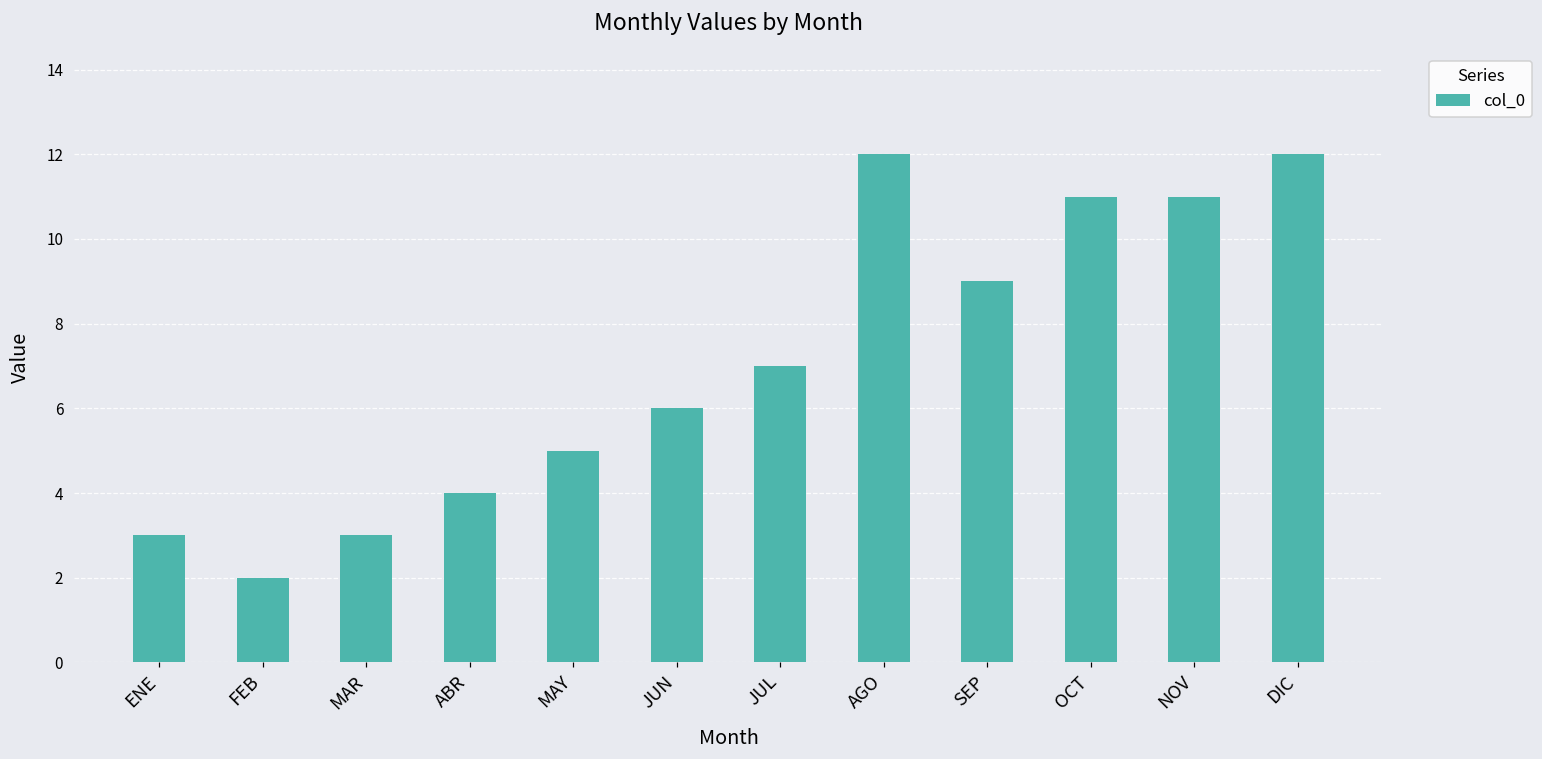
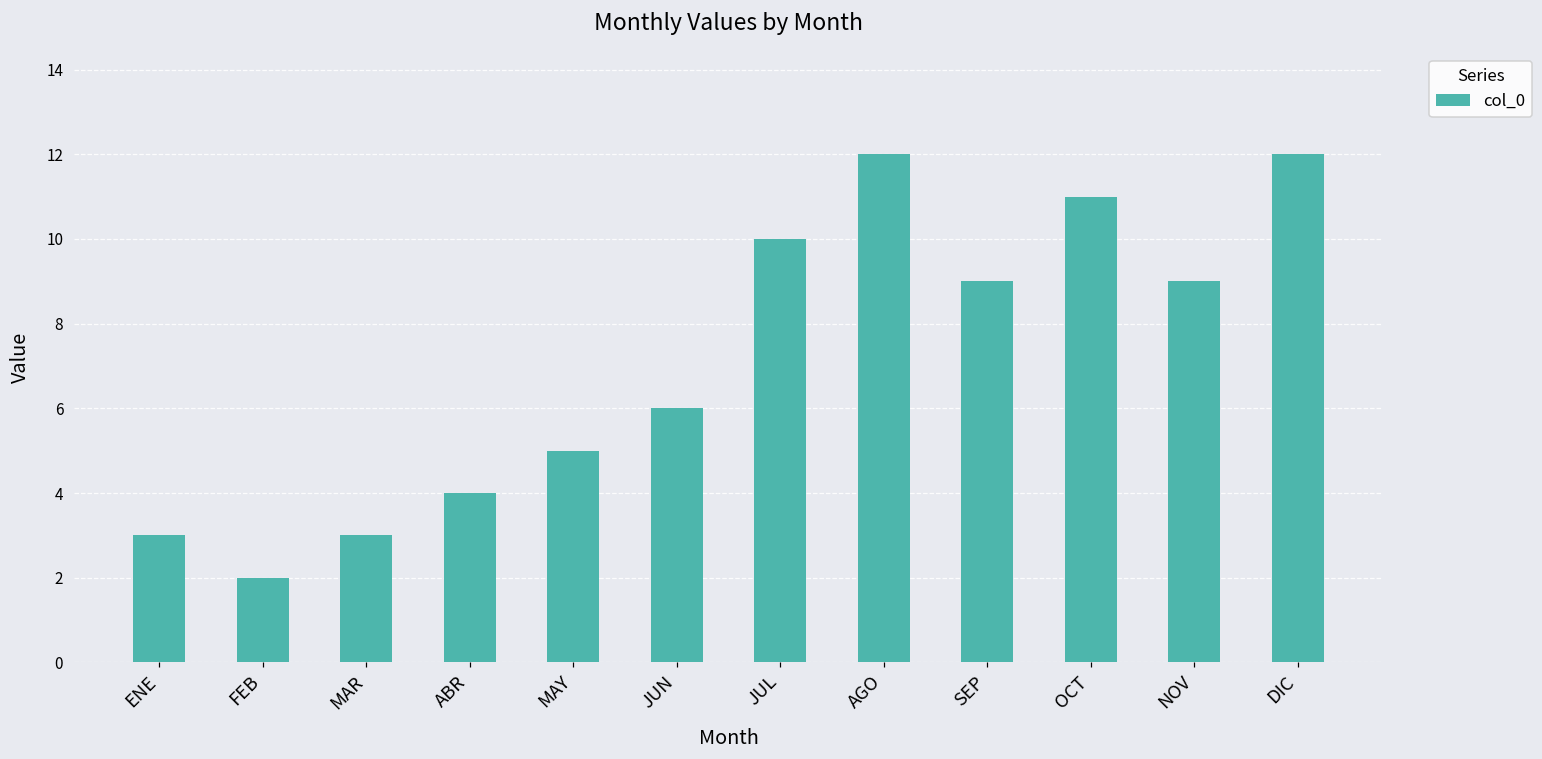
  {
    "ENE": 3,
    "FEB": 2,
    "MAR": 3,
    "ABR": 4,
    "MAY": 5,
    "JUN": 6,
-   "JUL": 7,
+   "JUL": 10,
    "AGO": 12,
    "SEP": 9,
    "OCT": 11,
-   "NOV": 11,
+   "NOV": 9,
    "DIC": 12
  }
